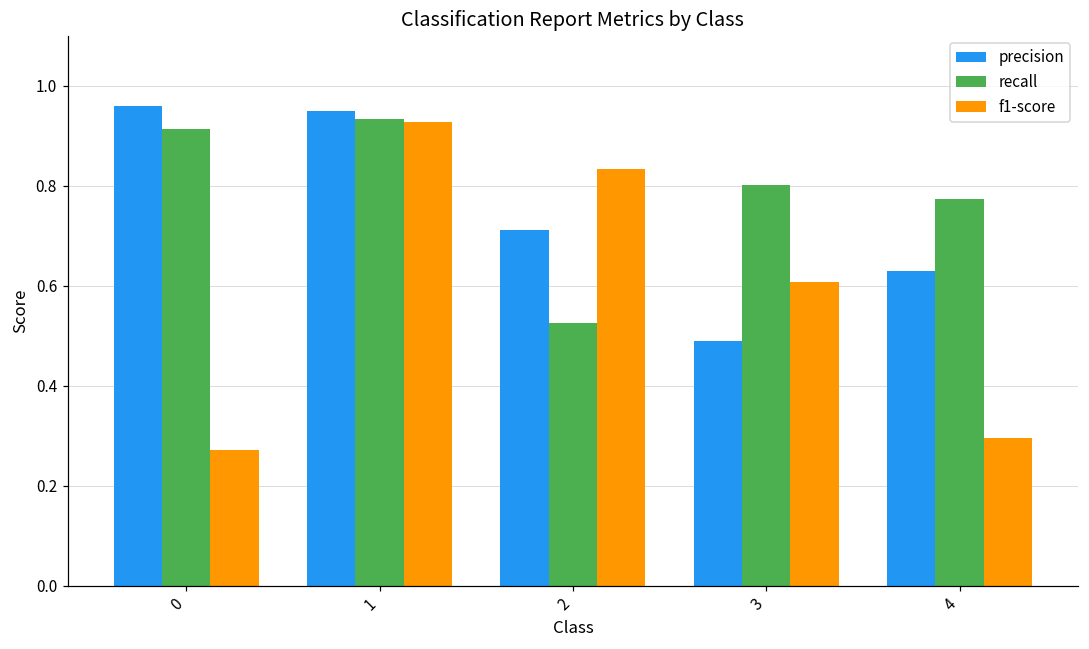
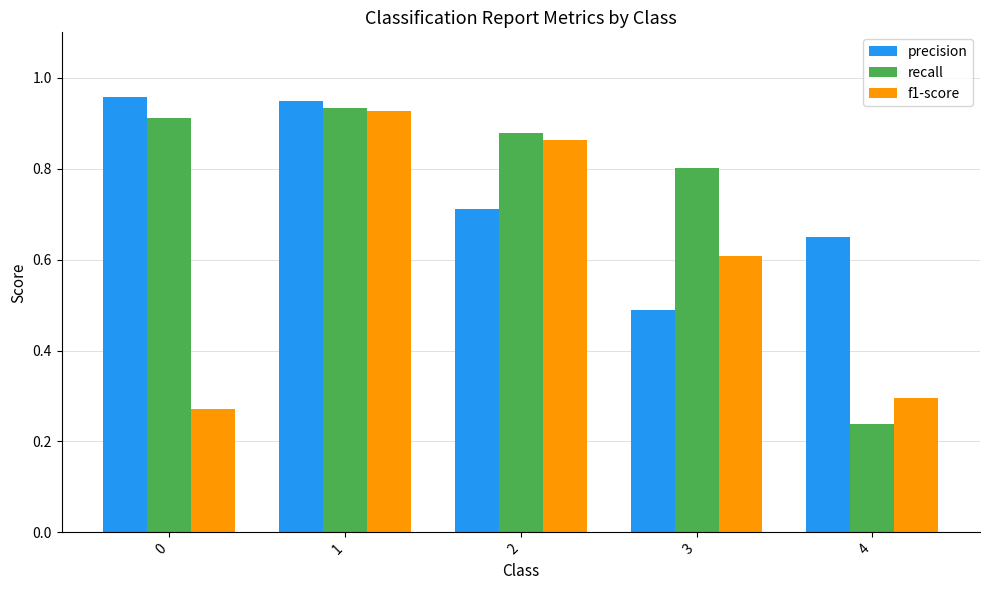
  {
    "precision": {
      "0": 0.96,
      "1": 0.95,
      "2": 0.71,
      "3": 0.49,
-     "4": 0.63
+     "4": 0.65
    },
    "recall": {
      "0": 0.91,
      "1": 0.93,
-     "2": 0.53,
+     "2": 0.88,
      "3": 0.80,
-     "4": 0.77
+     "4": 0.24
    },
    "f1-score": {
      "0": 0.27,
      "1": 0.93,
-     "2": 0.83,
+     "2": 0.86,
      "3": 0.61,
      "4": 0.30
    }
  }
